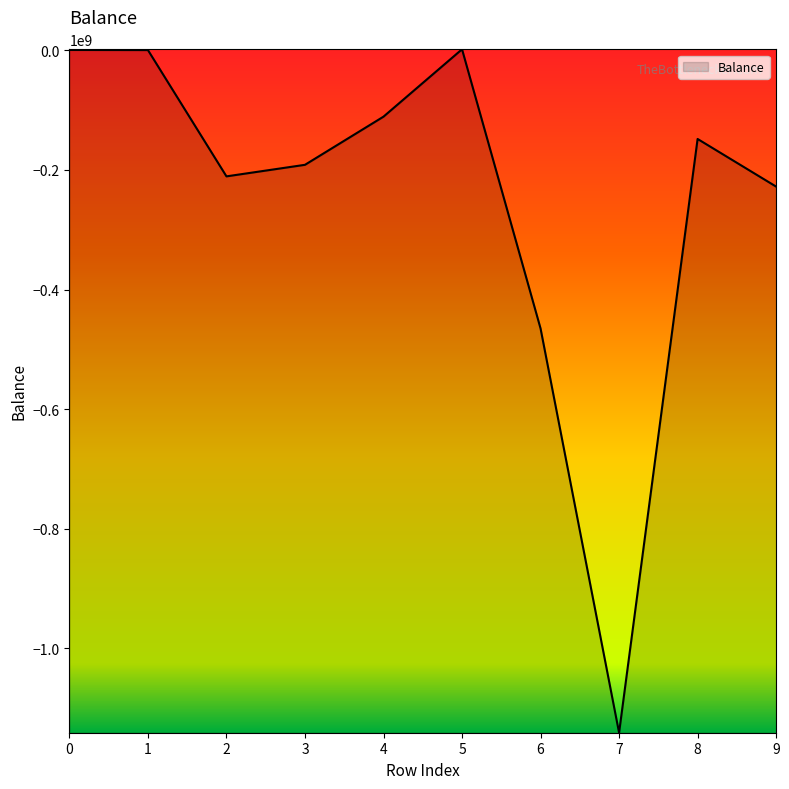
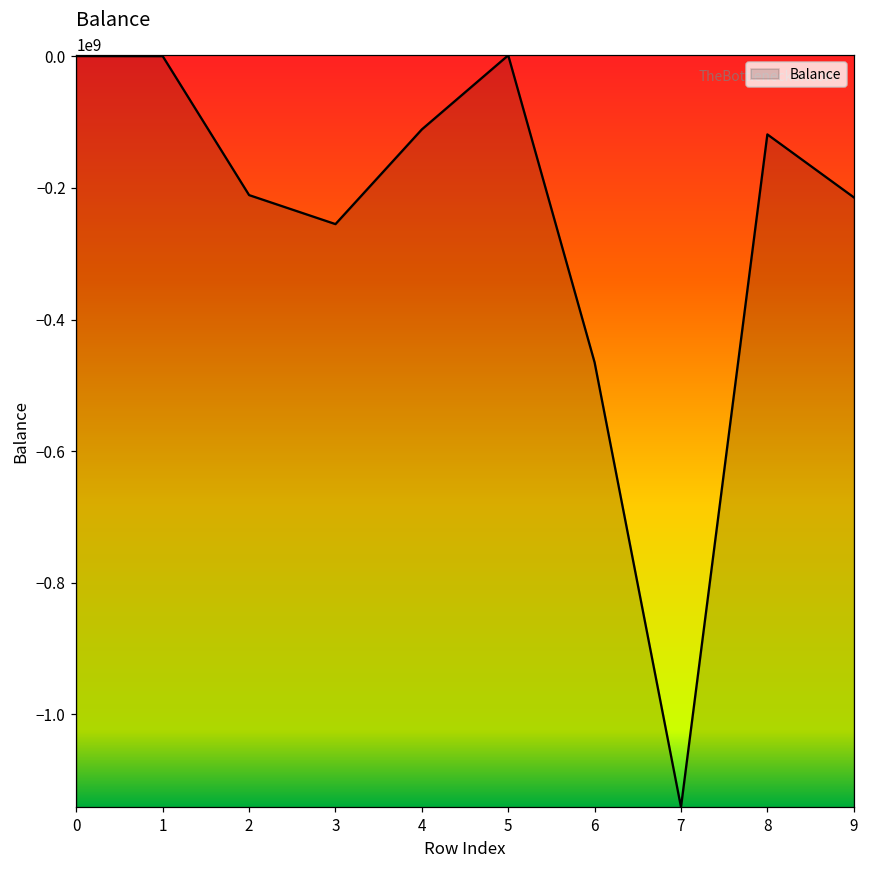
  {
    "0": 0,
    "1": 0,
    "2": -210000000,
-   "3": -190000000,
+   "3": -250000000,
    "4": -110000000,
    "5": 0,
    "6": -470000000,
    "7": -1140000000,
-   "8": -150000000,
-   "9": -230000000
+   "8": -120000000,
+   "9": -210000000
  }
